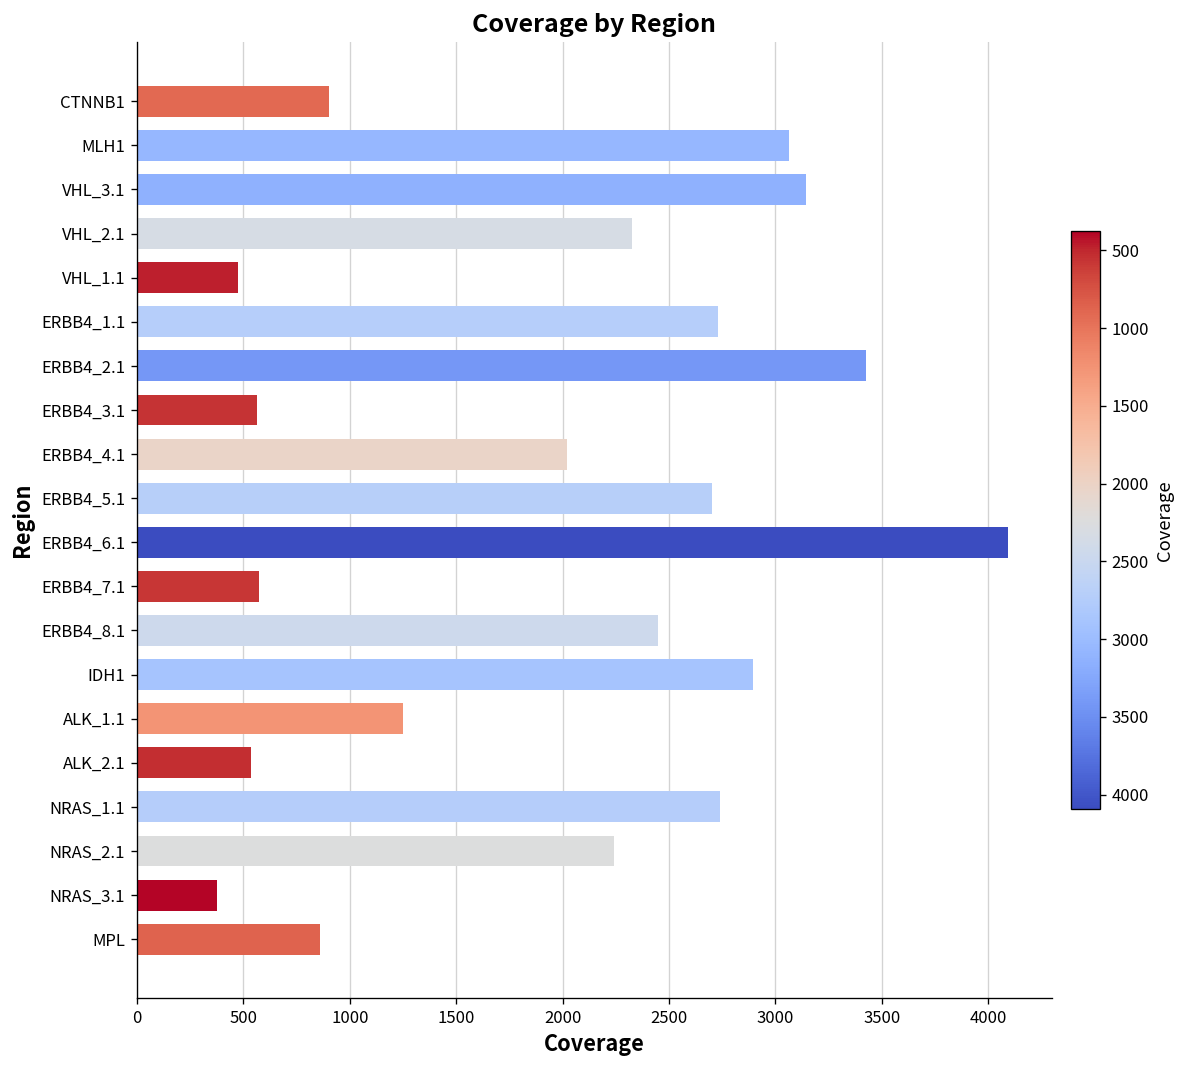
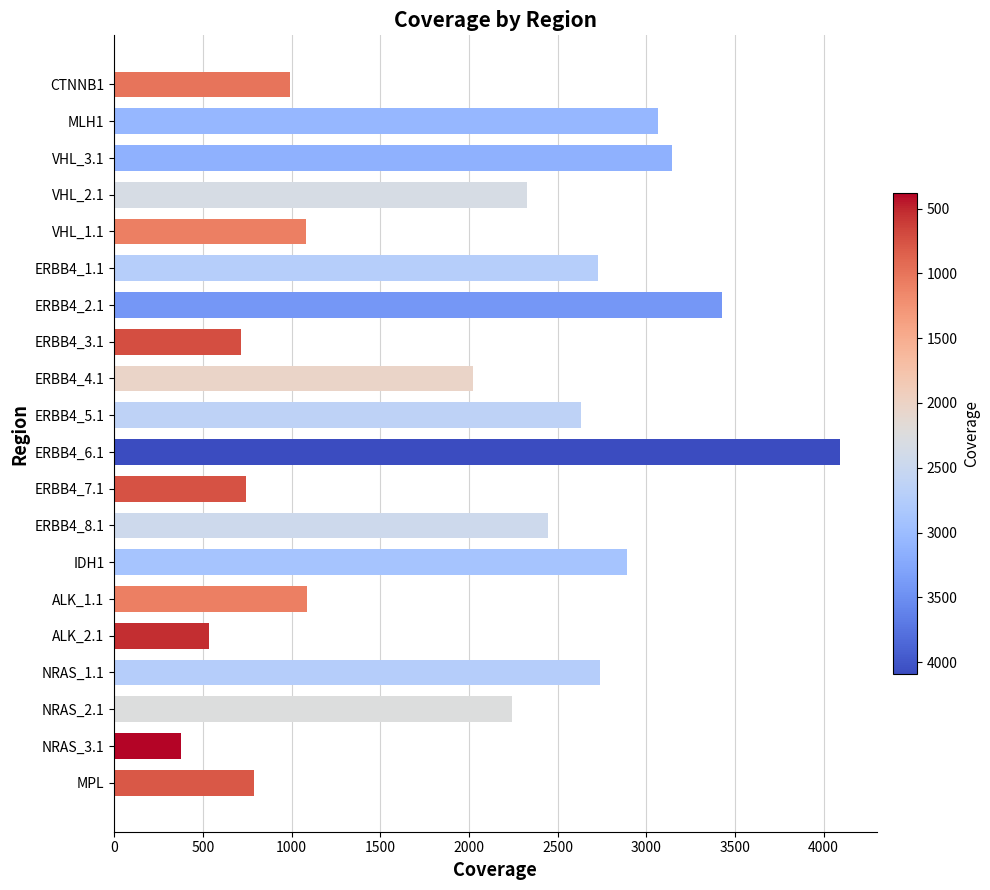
  {
-   "CTNNB1": 900,
+   "CTNNB1": 990,
    "MLH1": 3070,
    "VHL_3.1": 3150,
    "VHL_2.1": 2330,
-   "VHL_1.1": 470,
+   "VHL_1.1": 1080,
    "ERBB4_1.1": 2730,
    "ERBB4_2.1": 3430,
-   "ERBB4_3.1": 560,
+   "ERBB4_3.1": 720,
    "ERBB4_4.1": 2020,
-   "ERBB4_5.1": 2700,
+   "ERBB4_5.1": 2630,
    "ERBB4_6.1": 4090,
-   "ERBB4_7.1": 570,
+   "ERBB4_7.1": 750,
    "ERBB4_8.1": 2450,
    "IDH1": 2890,
-   "ALK_1.1": 1250,
+   "ALK_1.1": 1090,
    "ALK_2.1": 540,
    "NRAS_1.1": 2740,
    "NRAS_2.1": 2240,
    "NRAS_3.1": 380,
-   "MPL": 860
+   "MPL": 790
  }
